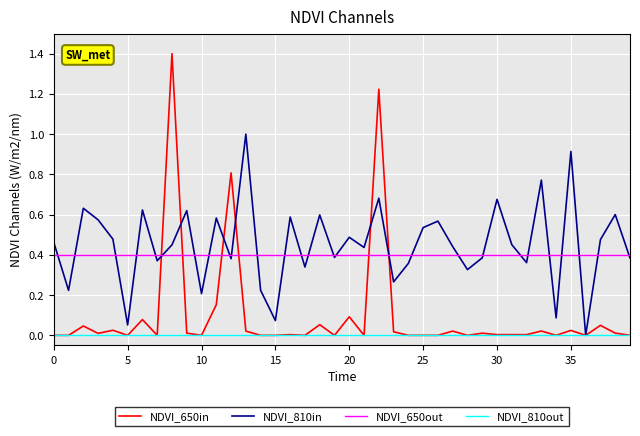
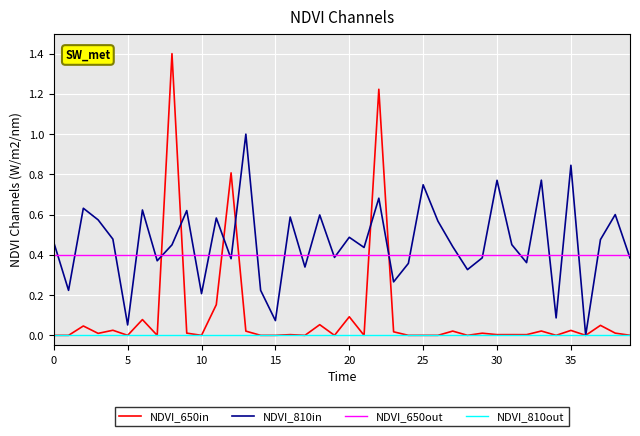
  {
    "NDVI_650in": {
      "20": 0.09,
      "35": 0.02
    },
    "NDVI_810in": {
      "0": 0.46,
      "5": 0.05,
      "10": 0.21,
      "15": 0.07,
      "20": 0.49,
-     "25": 0.54,
-     "30": 0.68,
-     "35": 0.91
+     "25": 0.75,
+     "30": 0.77,
+     "35": 0.85
    },
    "NDVI_650out": {
      "0": 0.40,
      "5": 0.40,
      "10": 0.40,
      "15": 0.40,
      "20": 0.40,
      "25": 0.40,
      "30": 0.40,
      "35": 0.40
    },
    "NDVI_810out": {
      "20": 0.00,
      "35": 0.00
    }
  }
